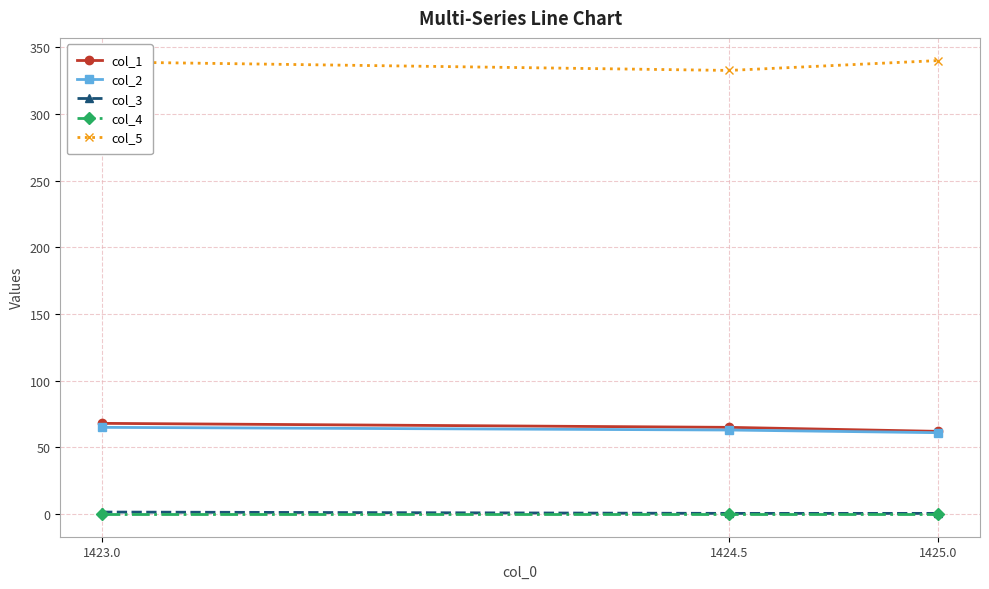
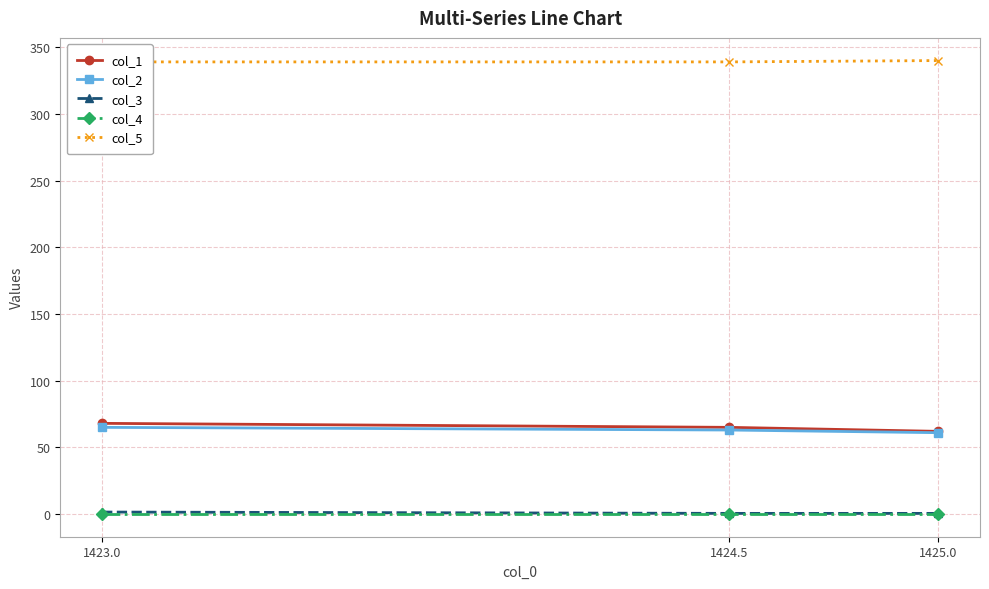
  {
    "col_1": {
      "1423.0": 68,
      "1424.5": 65
    },
    "col_2": {
      "1423.0": 65,
      "1424.5": 63
    },
    "col_5": {
-     "1424.5": 333,
+     "1424.5": 339,
      "1425.0": 340
    }
  }
